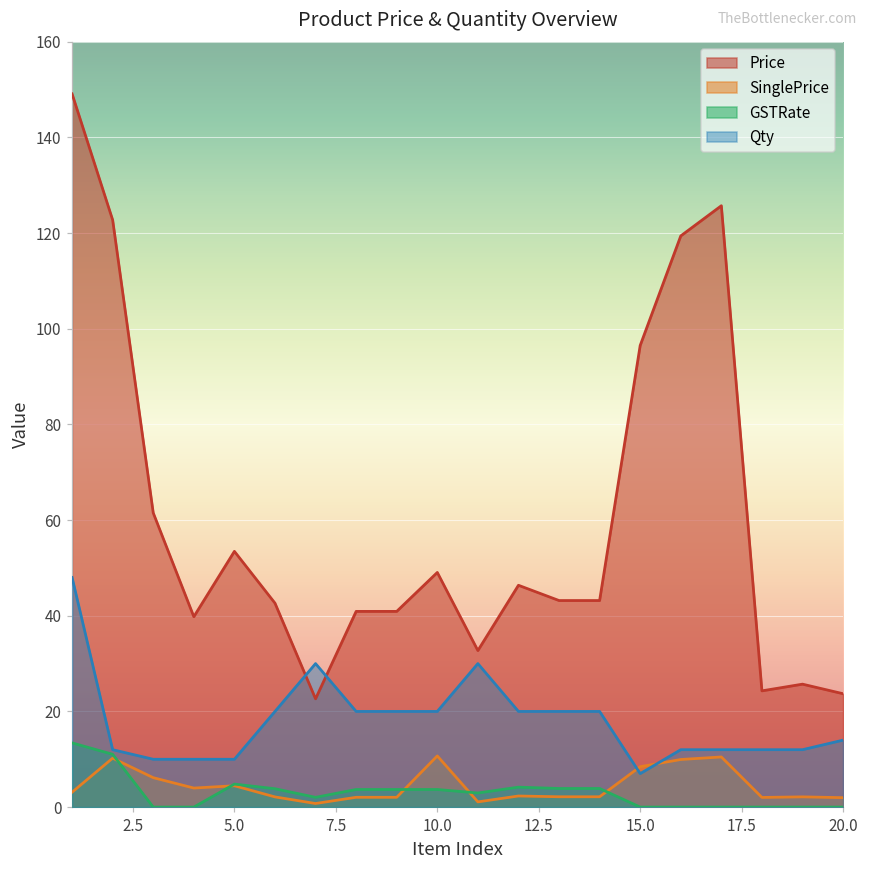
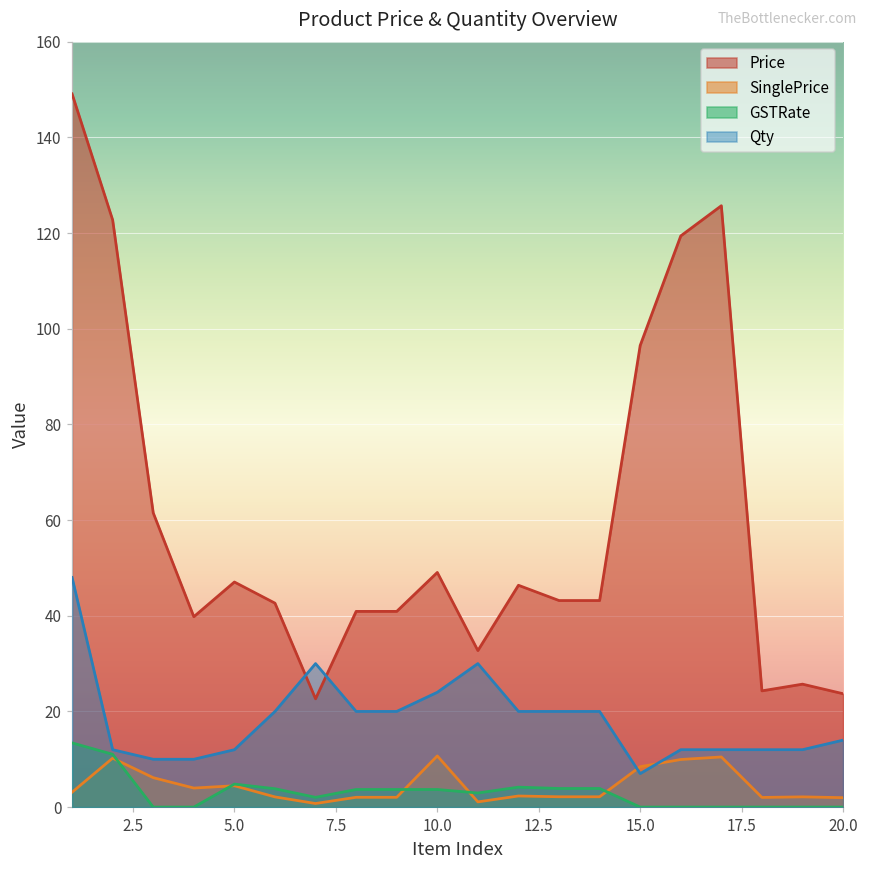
  {
    "Price": {
-     "5.0": 53,
+     "5.0": 47,
      "10.0": 49,
      "15.0": 97,
      "20.0": 24
    },
    "SinglePrice": {
      "10.0": 11,
      "15.0": 8,
      "20.0": 2
    },
    "GSTRate": {
      "10.0": 4,
      "15.0": 0,
      "20.0": 0
    },
    "Qty": {
-     "5.0": 10,
-     "10.0": 20,
+     "5.0": 12,
+     "10.0": 24,
      "15.0": 7,
      "20.0": 14
    }
  }
